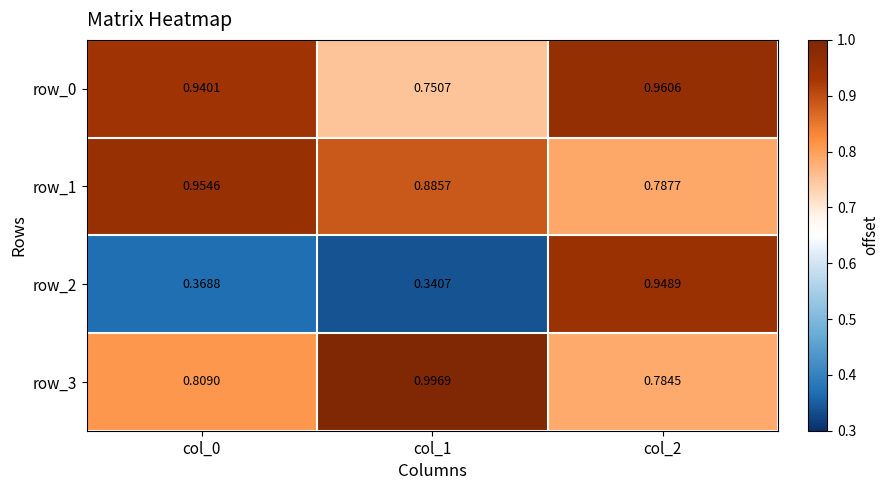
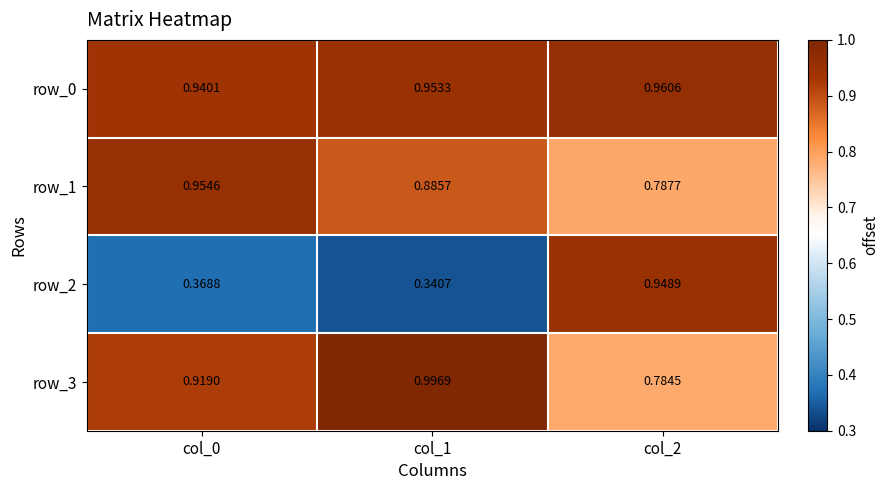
  {
    "row_0": {
      "col_0": 0.9401,
-     "col_1": 0.7507,
+     "col_1": 0.9533,
      "col_2": 0.9606
    },
    "row_1": {
      "col_0": 0.9546,
      "col_1": 0.8857,
      "col_2": 0.7877
    },
    "row_2": {
      "col_0": 0.3688,
      "col_1": 0.3407,
      "col_2": 0.9489
    },
    "row_3": {
-     "col_0": 0.8090,
+     "col_0": 0.9190,
      "col_1": 0.9969,
      "col_2": 0.7845
    }
  }
